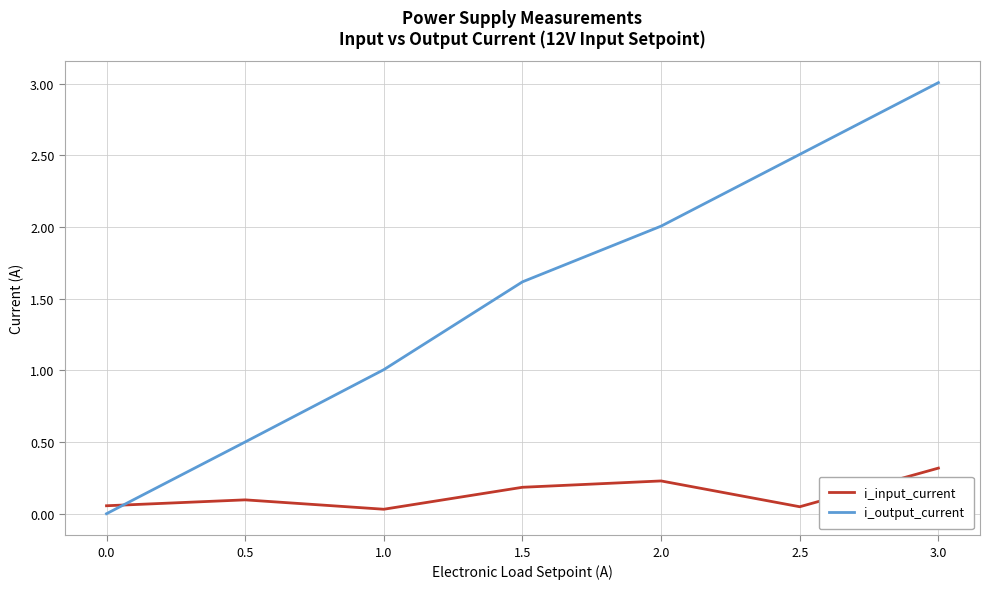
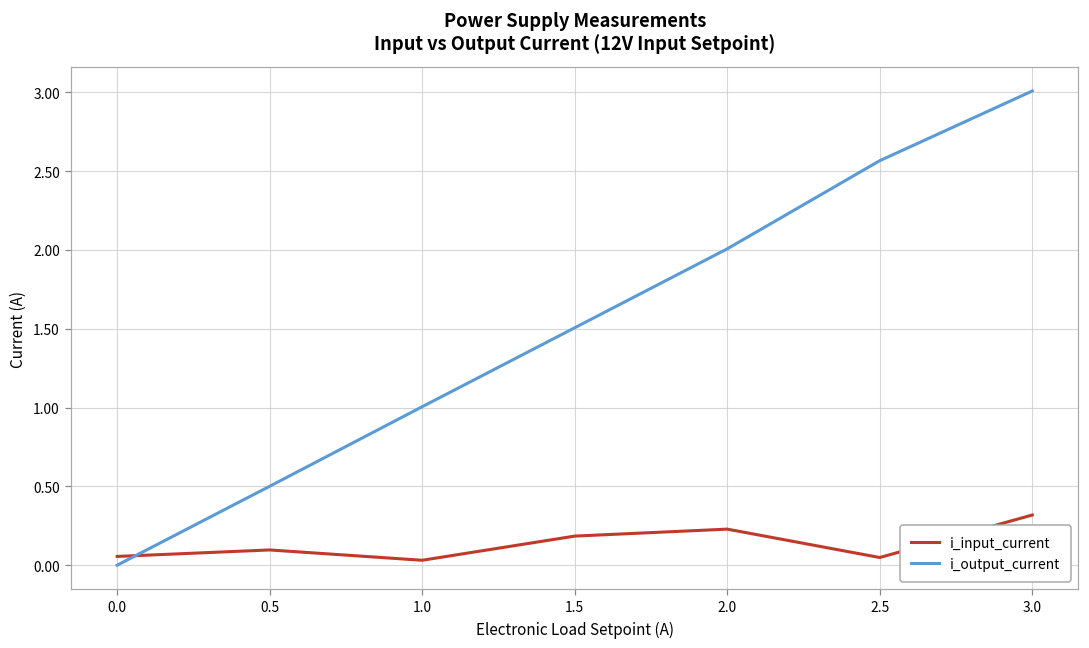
  {
    "i_input_current": {
      "0.0": 0.06,
      "0.5": 0.10,
      "1.0": 0.03,
      "1.5": 0.18,
      "2.0": 0.23,
      "2.5": 0.05,
      "3.0": 0.32
    },
    "i_output_current": {
      "0.0": 0.00,
      "0.5": 0.50,
      "1.0": 1.01,
-     "1.5": 1.62,
+     "1.5": 1.51,
      "2.0": 2.01,
-     "2.5": 2.51,
+     "2.5": 2.57,
      "3.0": 3.01
    }
  }
